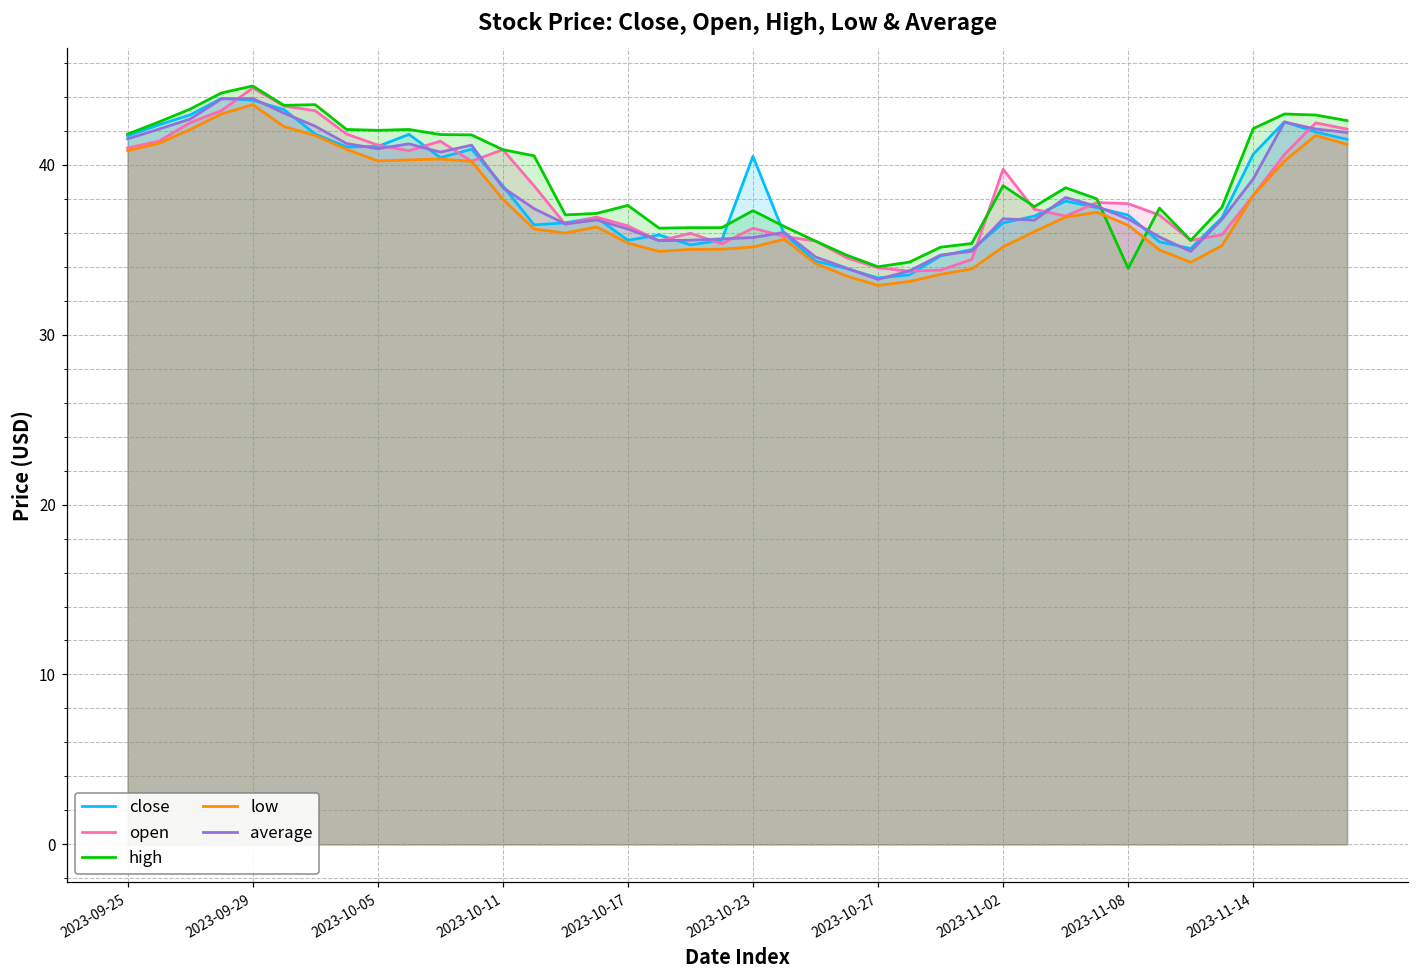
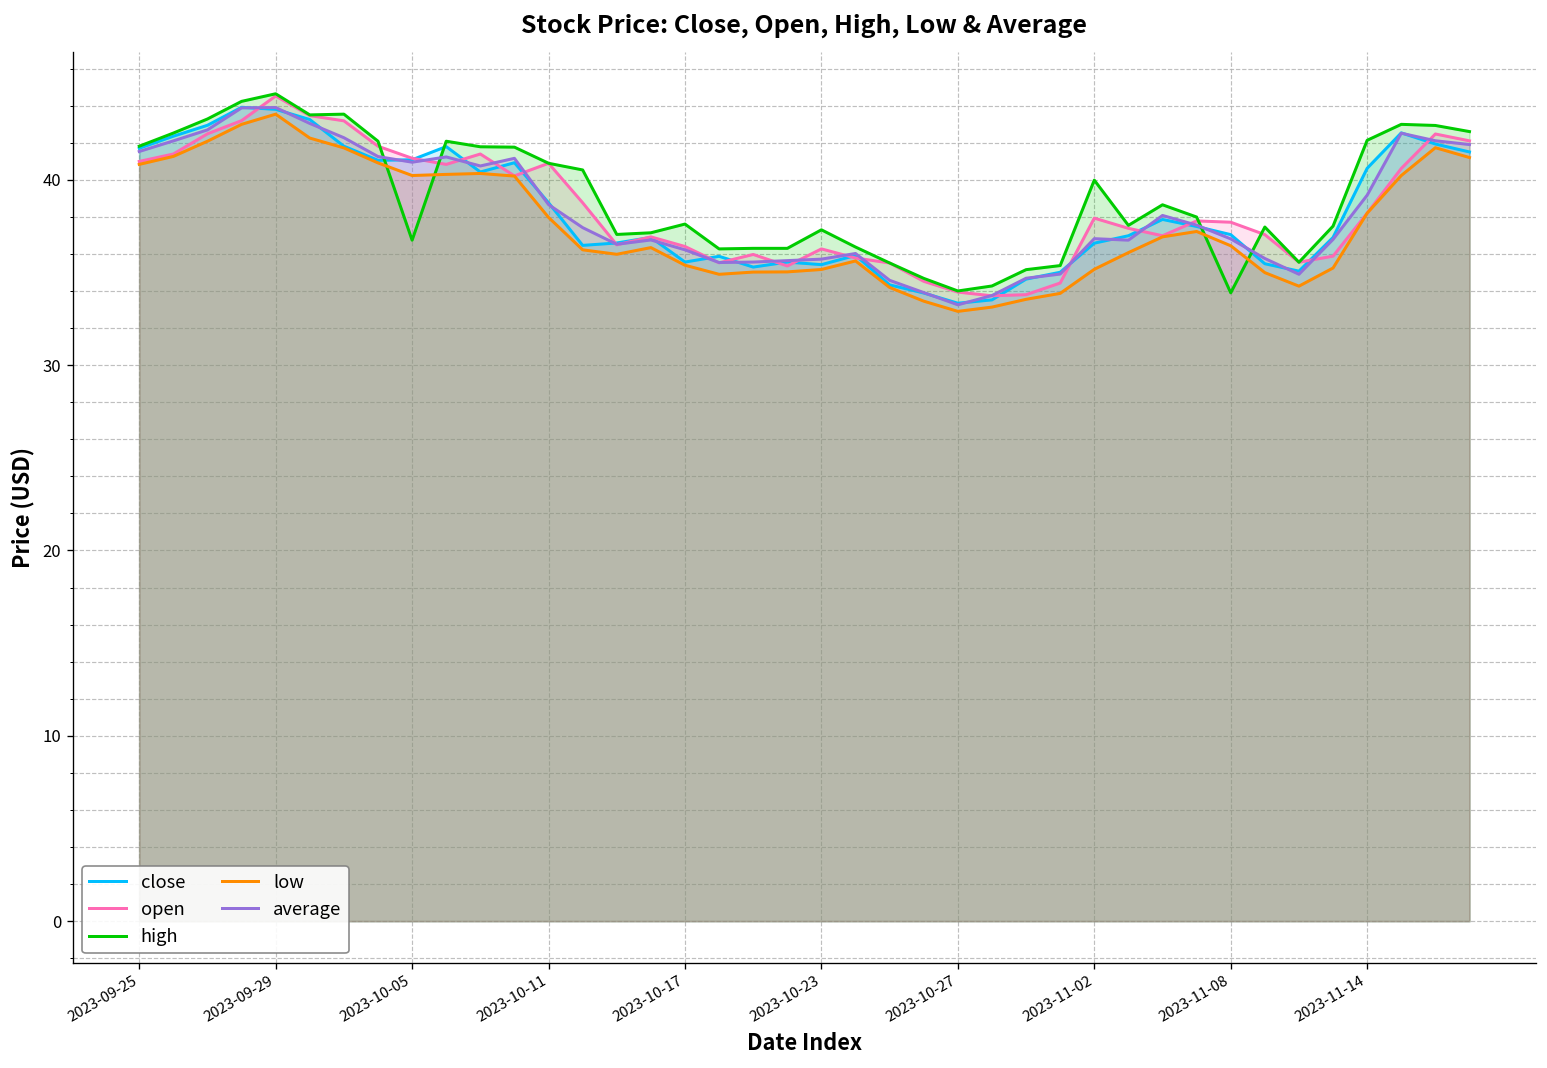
  {
    "close": {
      "2023-10-17": 35.6,
-     "2023-10-23": 40.5,
+     "2023-10-23": 35.4,
      "2023-11-02": 36.6,
      "2023-11-08": 37.0,
      "2023-11-14": 40.6
    },
    "open": {
      "2023-10-17": 36.4,
      "2023-10-23": 36.3,
-     "2023-11-02": 39.7,
+     "2023-11-02": 37.9,
      "2023-11-08": 37.7
    },
    "high": {
-     "2023-10-05": 42.0,
+     "2023-10-05": 36.7,
      "2023-10-17": 37.6,
      "2023-10-23": 37.3,
-     "2023-11-02": 38.8,
+     "2023-11-02": 40.0,
      "2023-11-08": 33.9,
      "2023-11-14": 42.1
    },
    "low": {
      "2023-09-29": 43.5,
      "2023-10-05": 40.2,
      "2023-10-11": 38.0,
      "2023-10-17": 35.4,
      "2023-10-23": 35.2,
      "2023-10-27": 32.9,
      "2023-11-02": 35.2,
      "2023-11-08": 36.4
    },
    "average": {
      "2023-09-25": 41.5,
      "2023-10-17": 36.2,
      "2023-10-23": 35.7,
      "2023-11-02": 36.8,
      "2023-11-08": 36.8,
      "2023-11-14": 39.2
    }
  }
